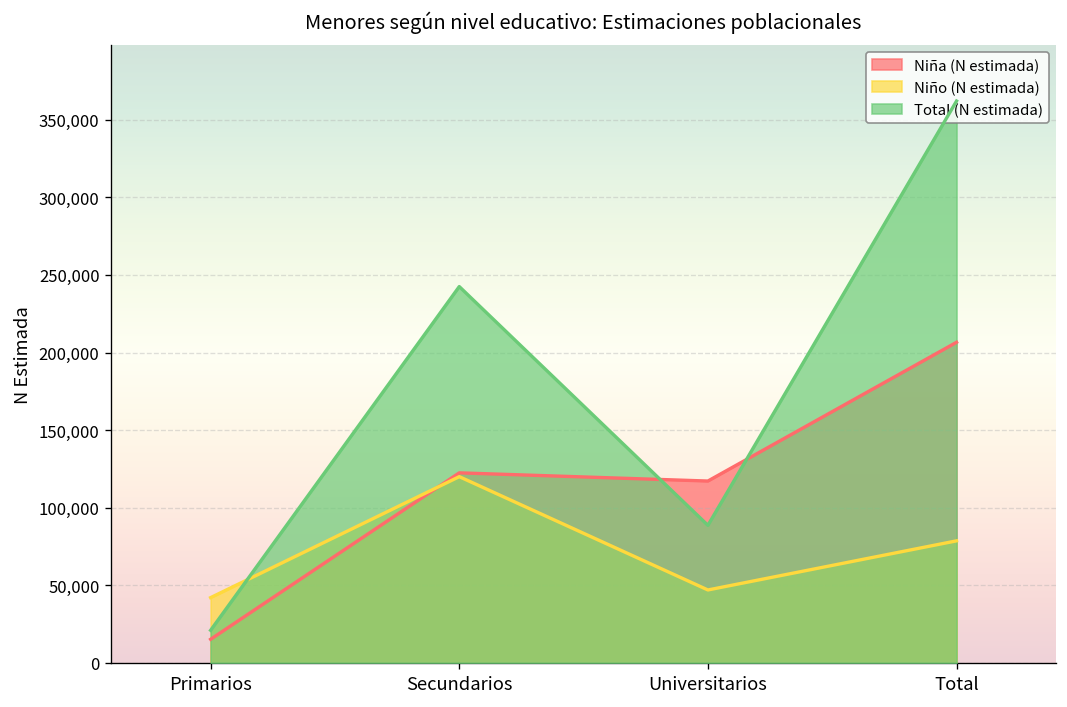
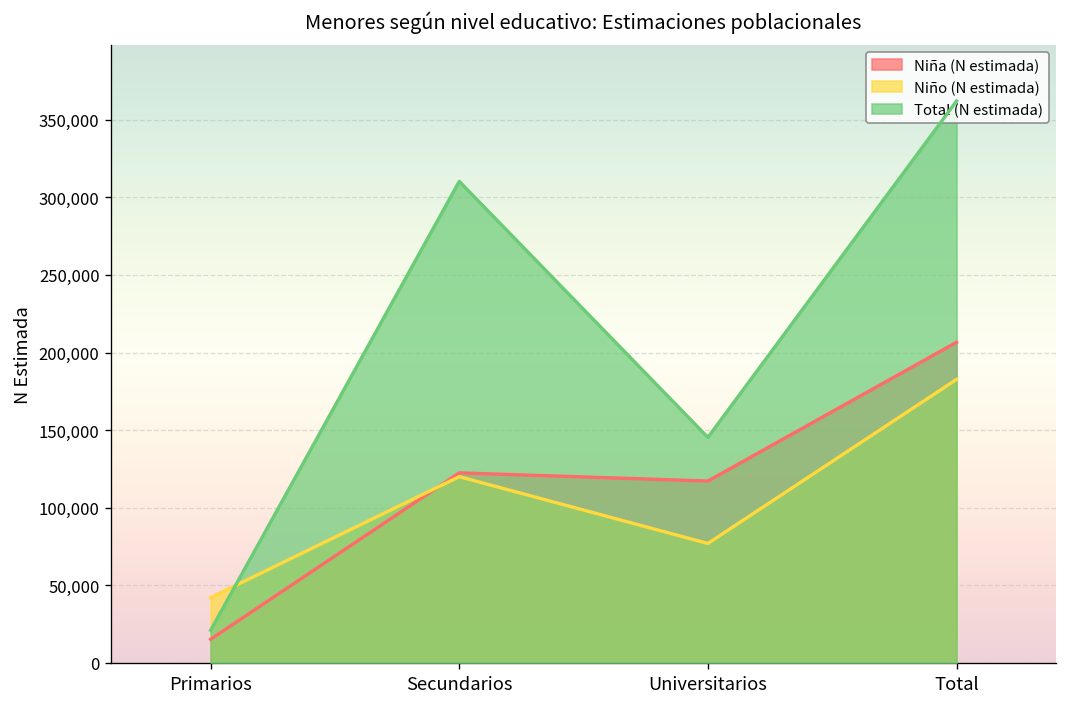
  {
    "Niña (N estimada)": {
      "Primarios": "15,000",
      "Secundarios": "122,000",
      "Universitarios": "117,000",
      "Total": "207,000"
    },
    "Niño (N estimada)": {
      "Primarios": "42,000",
      "Secundarios": "120,000",
-     "Universitarios": "47,000",
-     "Total": "79,000"
+     "Universitarios": "77,000",
+     "Total": "183,000"
    },
    "Total (N estimada)": {
      "Primarios": "21,000",
-     "Secundarios": "243,000",
-     "Universitarios": "89,000"
+     "Secundarios": "310,000",
+     "Universitarios": "145,000"
    }
  }
